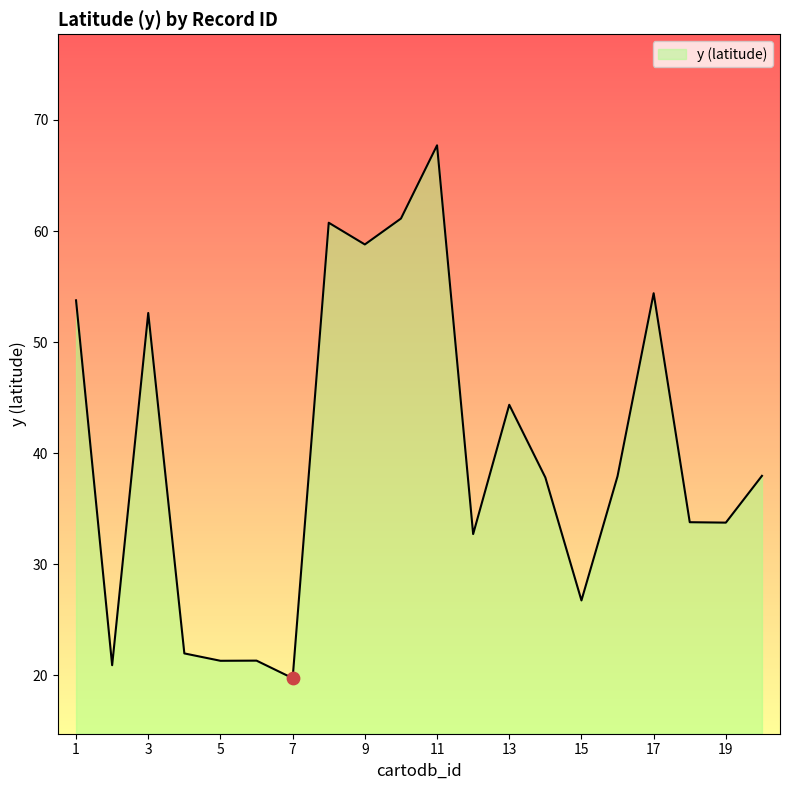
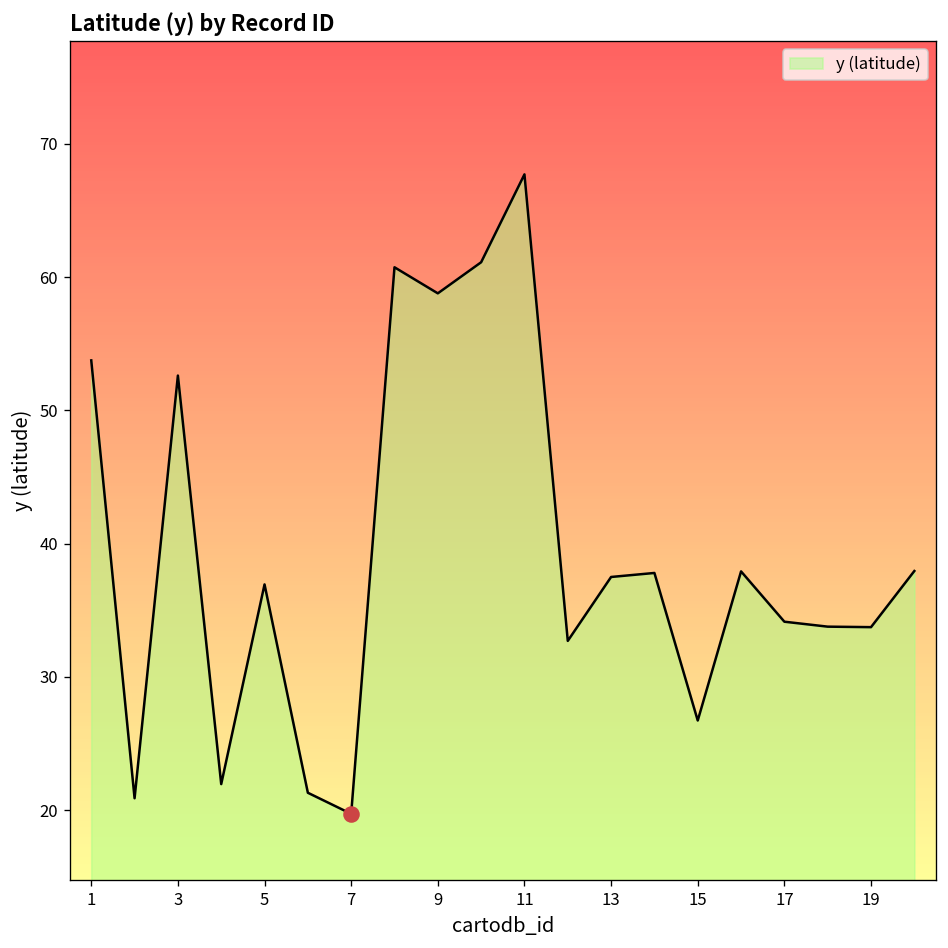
  {
    "y (latitude)": {
      "1": 53.8,
      "3": 52.6,
-     "5": 21.3,
+     "5": 36.9,
      "9": 58.8,
      "11": 67.7,
-     "13": 44.4,
+     "13": 37.5,
      "15": 26.7,
-     "17": 54.4,
+     "17": 34.1,
      "19": 33.7
    }
  }
